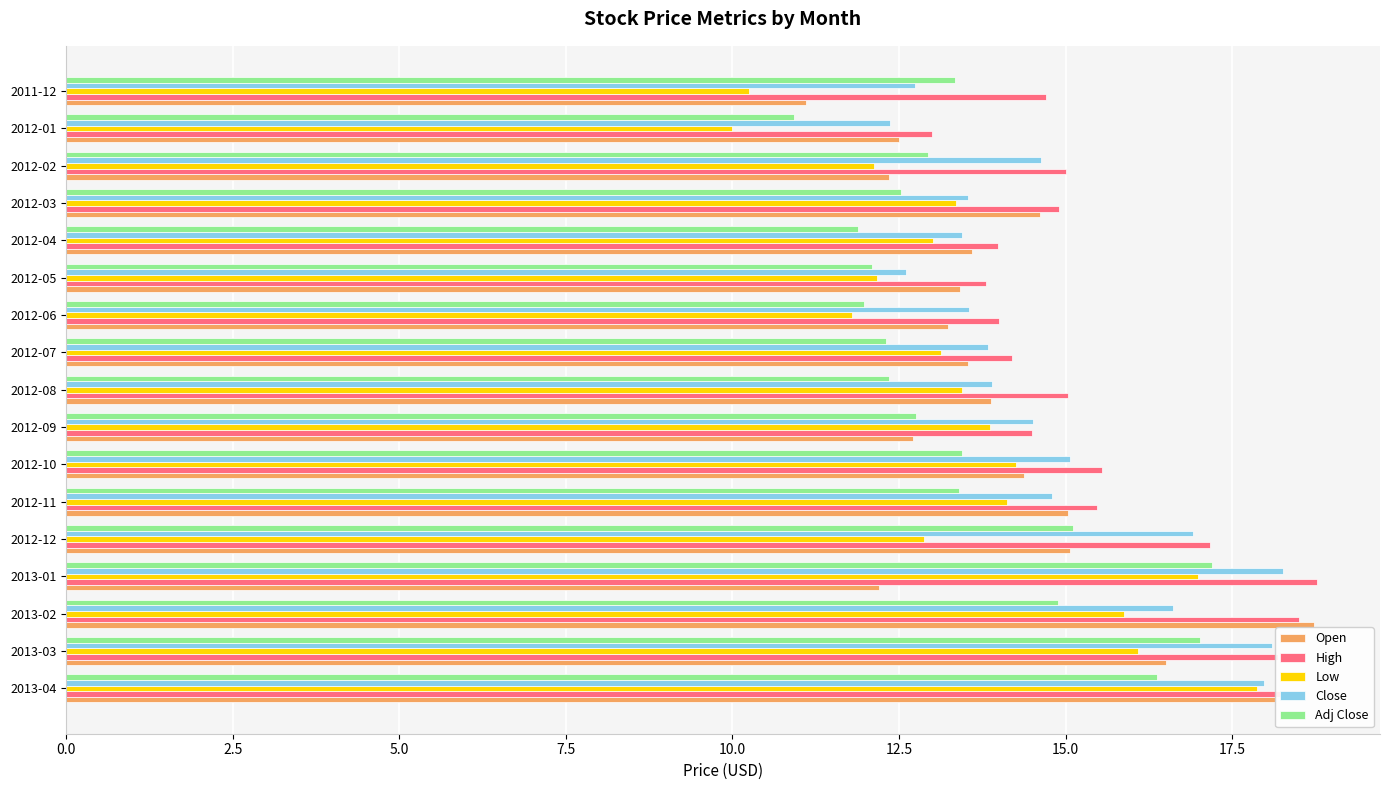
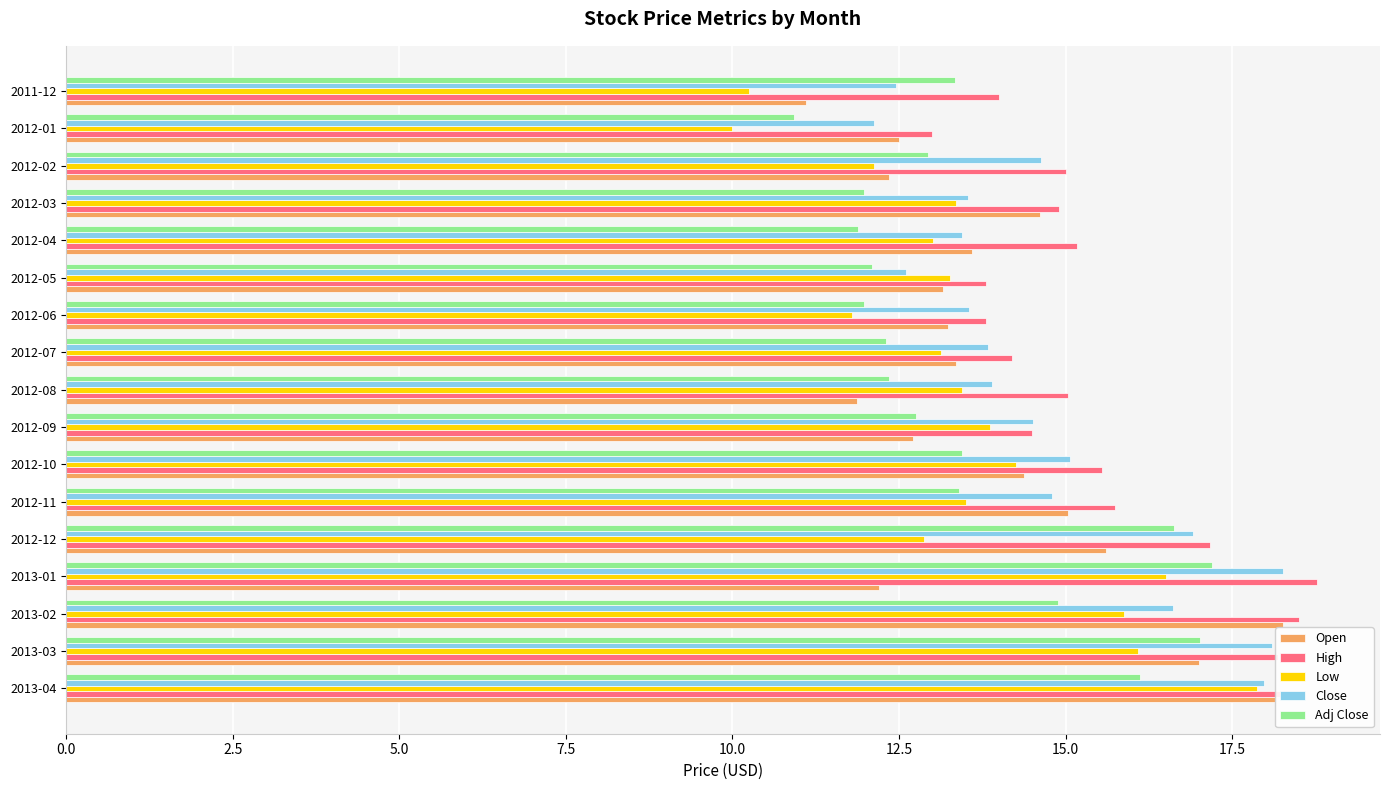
  {
    "Open": {
      "2011-12": 11.1,
      "2012-01": 12.5,
      "2012-02": 12.4,
      "2012-03": 14.6,
      "2012-04": 13.6,
-     "2012-05": 13.4,
+     "2012-05": 13.2,
      "2012-06": 13.2,
-     "2012-07": 13.5,
-     "2012-08": 13.9,
+     "2012-07": 13.4,
+     "2012-08": 11.9,
      "2012-09": 12.7,
      "2012-10": 14.4,
      "2012-11": 15.0,
-     "2012-12": 15.1,
+     "2012-12": 15.6,
      "2013-01": 12.2,
-     "2013-02": 18.7,
-     "2013-03": 16.5,
+     "2013-02": 18.3,
+     "2013-03": 17.0,
      "2013-04": 18.1
    },
    "High": {
-     "2011-12": 14.7,
+     "2011-12": 14.0,
      "2012-01": 13.0,
      "2012-02": 15.0,
      "2012-03": 14.9,
-     "2012-04": 14.0,
+     "2012-04": 15.2,
      "2012-05": 13.8,
-     "2012-06": 14.0,
+     "2012-06": 13.8,
      "2012-07": 14.2,
      "2012-08": 15.0,
      "2012-09": 14.5,
      "2012-10": 15.6,
-     "2012-11": 15.5,
+     "2012-11": 15.7,
      "2012-12": 17.2,
      "2013-01": 18.8,
      "2013-02": 18.5
    },
    "Low": {
      "2011-12": 10.3,
      "2012-01": 10.0,
      "2012-02": 12.1,
      "2012-03": 13.4,
      "2012-04": 13.0,
-     "2012-05": 12.2,
+     "2012-05": 13.3,
      "2012-06": 11.8,
      "2012-07": 13.1,
      "2012-08": 13.5,
      "2012-09": 13.9,
      "2012-10": 14.3,
-     "2012-11": 14.1,
+     "2012-11": 13.5,
      "2012-12": 12.9,
-     "2013-01": 17.0,
+     "2013-01": 16.5,
      "2013-02": 15.9,
      "2013-03": 16.1,
      "2013-04": 17.9
    },
    "Close": {
-     "2011-12": 12.7,
-     "2012-01": 12.4,
+     "2011-12": 12.5,
+     "2012-01": 12.1,
      "2012-02": 14.6,
      "2012-03": 13.5,
      "2012-04": 13.4,
      "2012-05": 12.6,
      "2012-06": 13.6,
      "2012-07": 13.8,
      "2012-08": 13.9,
      "2012-09": 14.5,
      "2012-10": 15.1,
      "2012-11": 14.8,
      "2012-12": 16.9,
      "2013-01": 18.3,
      "2013-02": 16.6,
      "2013-03": 18.1,
      "2013-04": 18.0
    },
    "Adj Close": {
      "2011-12": 13.3,
      "2012-01": 10.9,
      "2012-02": 12.9,
-     "2012-03": 12.5,
+     "2012-03": 12.0,
      "2012-04": 11.9,
      "2012-05": 12.1,
      "2012-06": 12.0,
      "2012-07": 12.3,
      "2012-08": 12.4,
      "2012-09": 12.8,
      "2012-10": 13.4,
      "2012-11": 13.4,
-     "2012-12": 15.1,
+     "2012-12": 16.6,
      "2013-01": 17.2,
      "2013-02": 14.9,
      "2013-03": 17.0,
-     "2013-04": 16.4
+     "2013-04": 16.1
    }
  }
